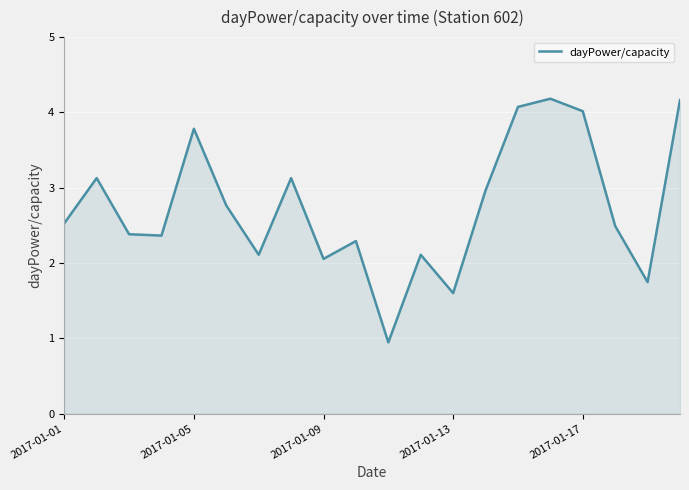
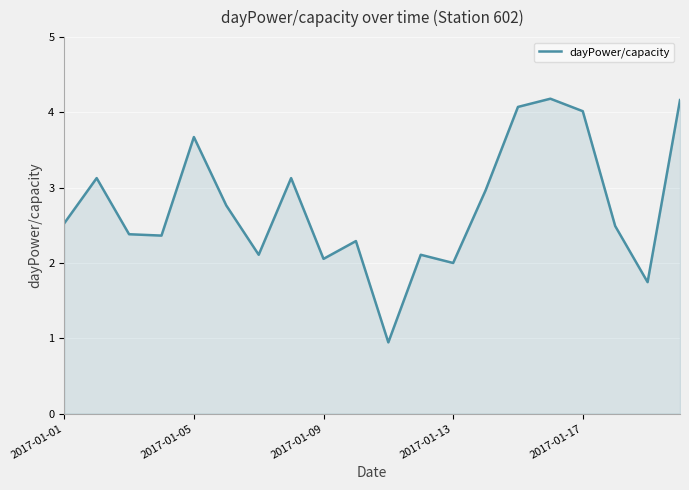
  {
    "2017-01-01": 2.5,
-   "2017-01-05": 3.8,
+   "2017-01-05": 3.7,
    "2017-01-09": 2.1,
-   "2017-01-13": 1.6,
+   "2017-01-13": 2.0,
    "2017-01-17": 4.0
  }
